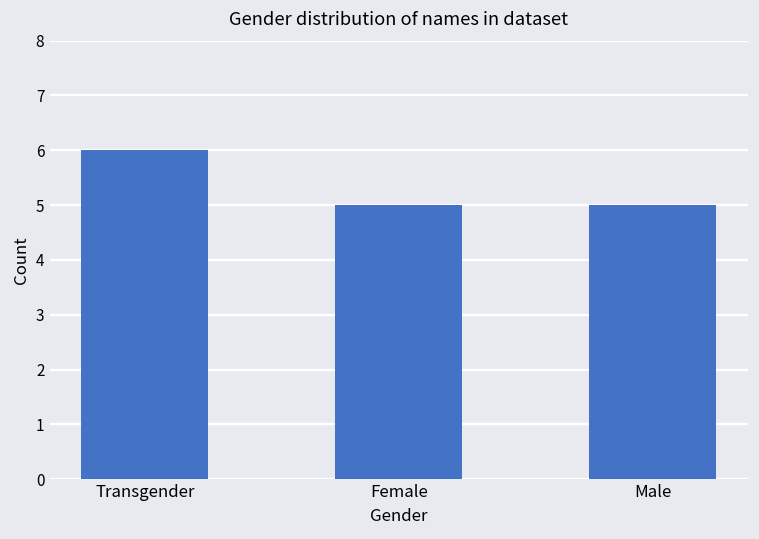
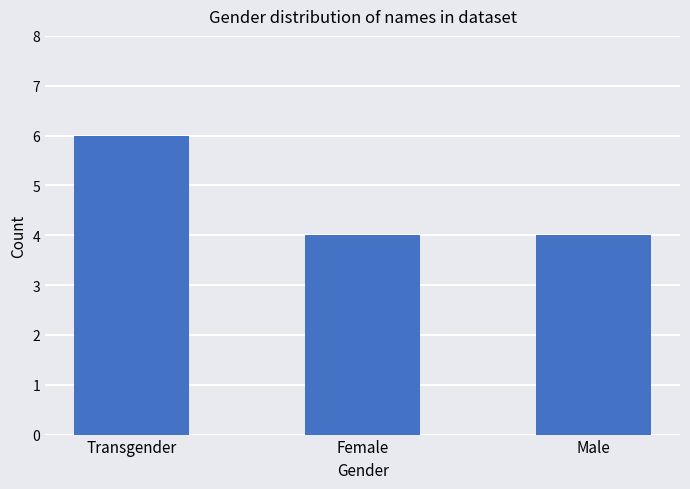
  {
    "Transgender": 6,
-   "Female": 5,
-   "Male": 5
+   "Female": 4,
+   "Male": 4
  }
